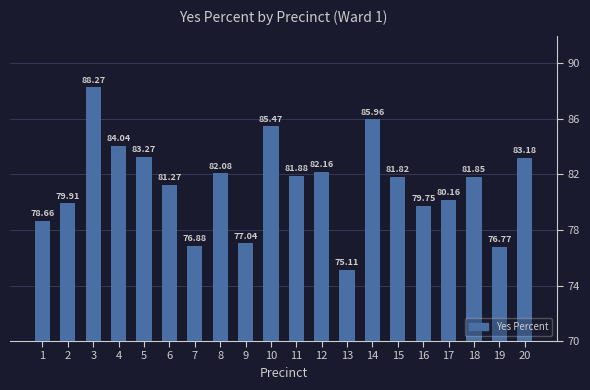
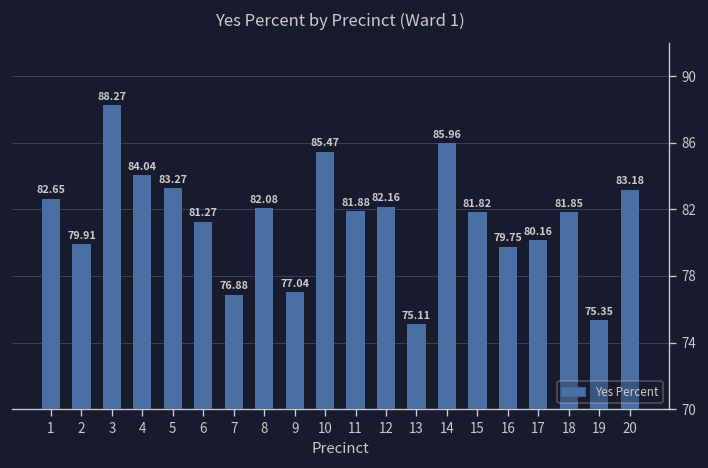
  {
-   "1": 78.66,
+   "1": 82.65,
    "2": 79.91,
    "3": 88.27,
    "4": 84.04,
    "5": 83.27,
    "6": 81.27,
    "7": 76.88,
    "8": 82.08,
    "9": 77.04,
    "10": 85.47,
    "11": 81.88,
    "12": 82.16,
    "13": 75.11,
    "14": 85.96,
    "15": 81.82,
    "16": 79.75,
    "17": 80.16,
    "18": 81.85,
-   "19": 76.77,
+   "19": 75.35,
    "20": 83.18
  }
